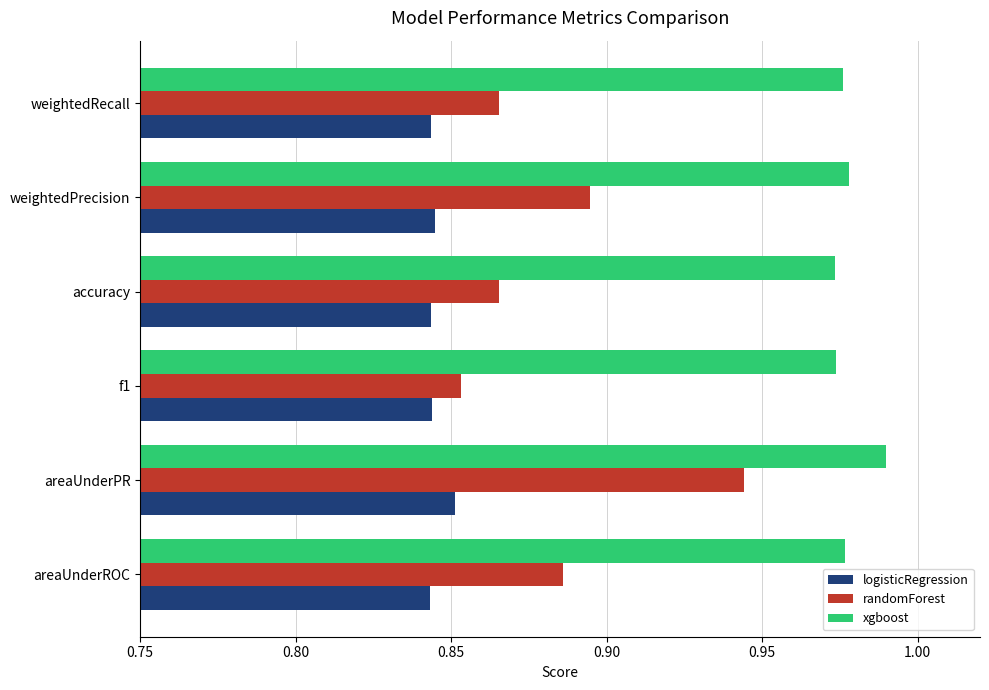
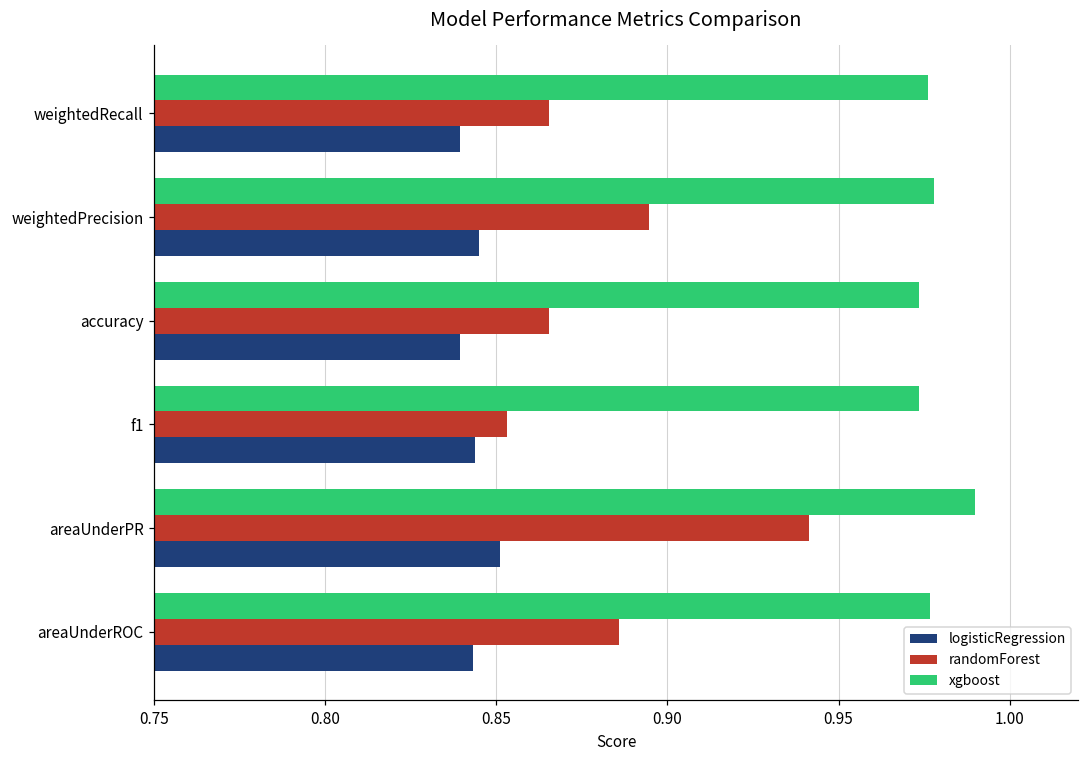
  {
    "logisticRegression": {
-     "weightedRecall": 0.844,
+     "weightedRecall": 0.839,
      "weightedPrecision": 0.845,
-     "accuracy": 0.844,
+     "accuracy": 0.839,
      "f1": 0.844,
      "areaUnderPR": 0.851,
      "areaUnderROC": 0.843
    },
    "randomForest": {
      "weightedRecall": 0.865,
      "weightedPrecision": 0.895,
      "accuracy": 0.865,
      "f1": 0.853,
-     "areaUnderPR": 0.944,
+     "areaUnderPR": 0.941,
      "areaUnderROC": 0.886
    },
    "xgboost": {
      "weightedRecall": 0.976,
      "weightedPrecision": 0.978,
      "accuracy": 0.974,
      "f1": 0.974,
      "areaUnderPR": 0.990,
      "areaUnderROC": 0.977
    }
  }
